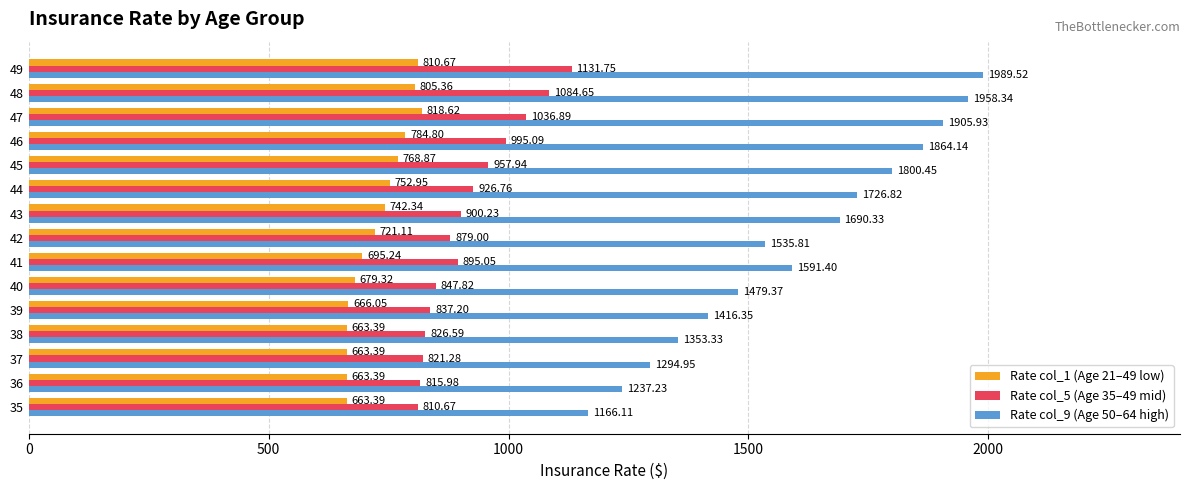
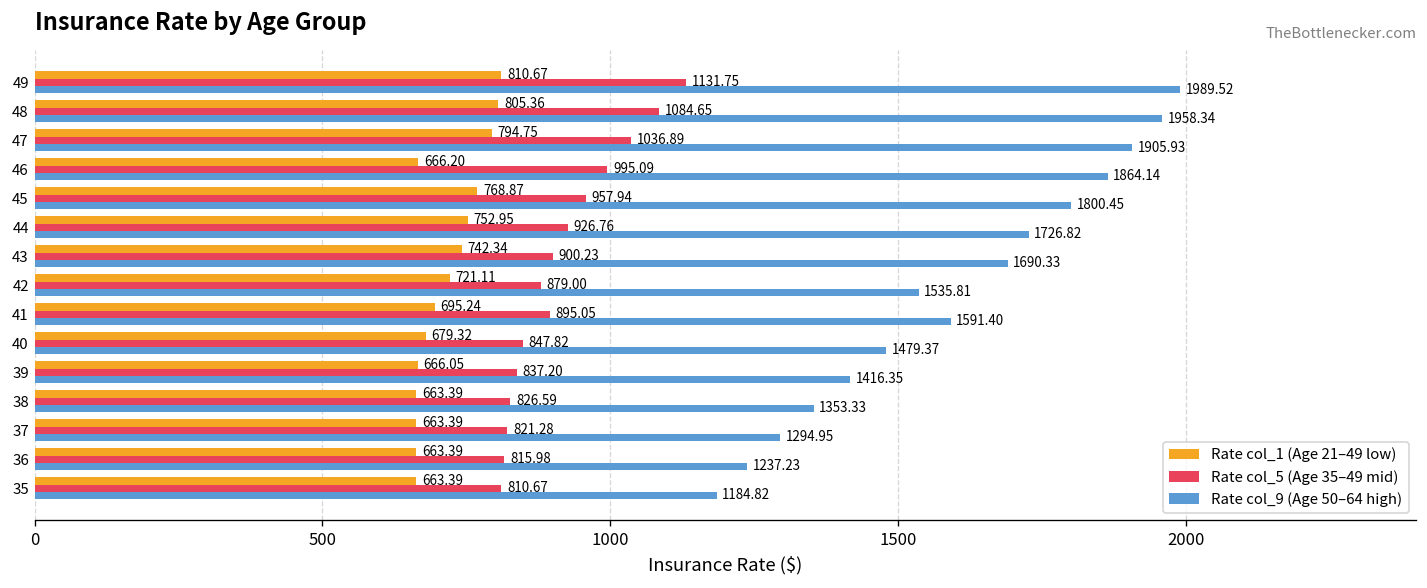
  {
    "Rate col_1 (Age 21–49 low)": {
      "49": 810.67,
      "48": 805.36,
-     "47": 818.62,
-     "46": 784.80,
+     "47": 794.75,
+     "46": 666.20,
      "45": 768.87,
      "44": 752.95,
      "43": 742.34,
      "42": 721.11,
      "41": 695.24,
      "40": 679.32,
      "39": 666.05,
      "38": 663.39,
      "37": 663.39,
      "36": 663.39,
      "35": 663.39
    },
    "Rate col_5 (Age 35–49 mid)": {
      "49": 1131.75,
      "48": 1084.65,
      "47": 1036.89,
      "46": 995.09,
      "45": 957.94,
      "44": 926.76,
      "43": 900.23,
      "42": 879.00,
      "41": 895.05,
      "40": 847.82,
      "39": 837.20,
      "38": 826.59,
      "37": 821.28,
      "36": 815.98,
      "35": 810.67
    },
    "Rate col_9 (Age 50–64 high)": {
      "49": 1989.52,
      "48": 1958.34,
      "47": 1905.93,
      "46": 1864.14,
      "45": 1800.45,
      "44": 1726.82,
      "43": 1690.33,
      "42": 1535.81,
      "41": 1591.40,
      "40": 1479.37,
      "39": 1416.35,
      "38": 1353.33,
      "37": 1294.95,
      "36": 1237.23,
-     "35": 1166.11
+     "35": 1184.82
    }
  }
